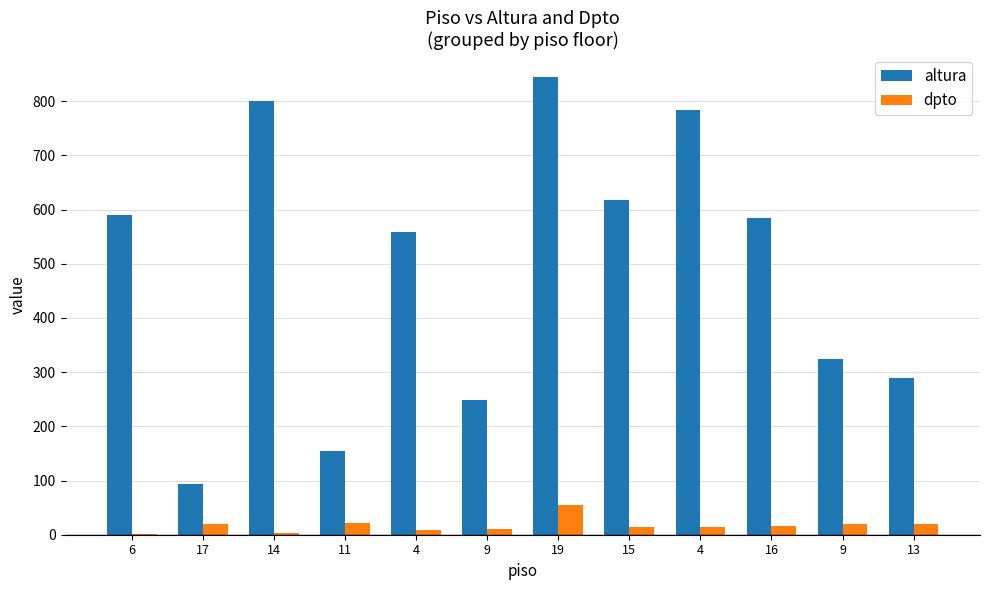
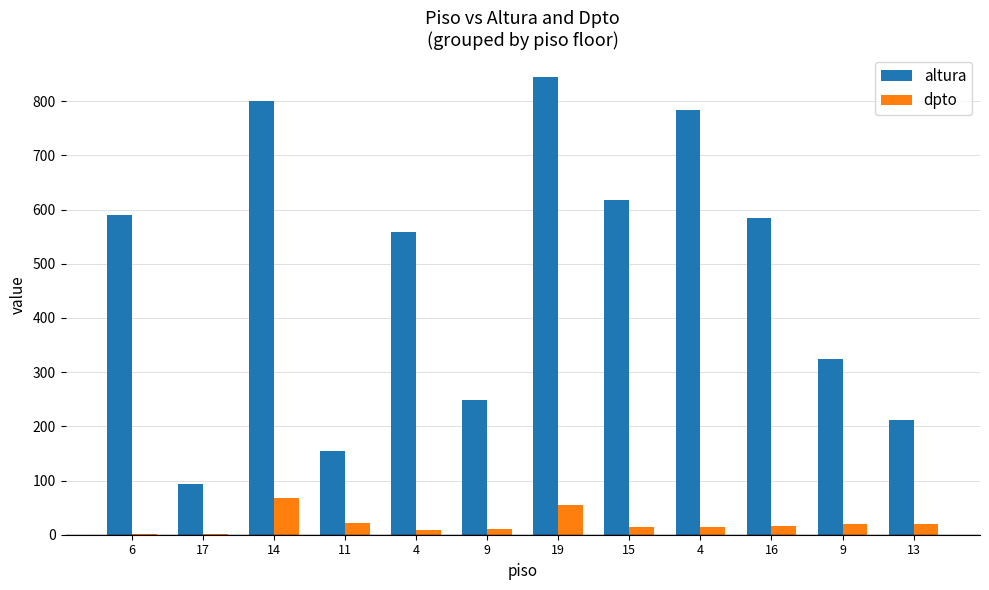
  {
    "altura": {
      "6": 590,
      "17": 90,
      "14": 800,
      "11": 150,
      "19": 850,
      "15": 620,
      "16": 590,
-     "13": 290
+     "13": 210
    },
    "dpto": {
-     "17": 20,
-     "14": 0,
+     "17": 0,
+     "14": 70,
      "11": 20,
      "19": 60,
      "15": 10,
      "16": 20,
      "13": 20
    }
  }
